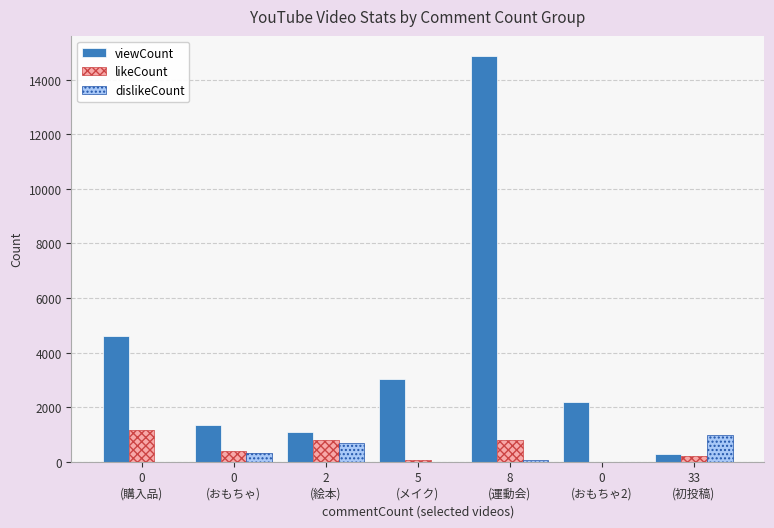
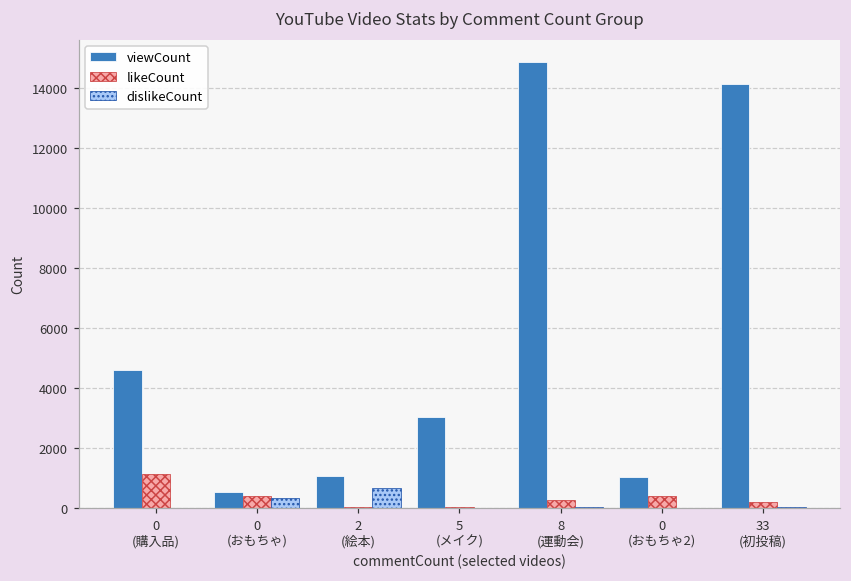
  {
    "viewCount": {
      "0 (購入品)": 4600,
-     "0 (おもちゃ)": 1300,
+     "0 (おもちゃ)": 600,
      "2 (絵本)": 1100,
      "5 (メイク)": 3000,
      "8 (運動会)": 14900,
-     "0 (おもちゃ2)": 2200,
-     "33 (初投稿)": 300
+     "0 (おもちゃ2)": 1000,
+     "33 (初投稿)": 14100
    },
    "likeCount": {
      "0 (購入品)": 1200,
      "0 (おもちゃ)": 400,
-     "2 (絵本)": 800,
-     "8 (運動会)": 800,
-     "0 (おもちゃ2)": 0,
+     "2 (絵本)": 0,
+     "8 (運動会)": 300,
+     "0 (おもちゃ2)": 400,
      "33 (初投稿)": 200
    },
    "dislikeCount": {
      "0 (購入品)": 0,
      "0 (おもちゃ)": 300,
      "2 (絵本)": 700,
      "0 (おもちゃ2)": 0,
-     "33 (初投稿)": 1000
+     "33 (初投稿)": 0
    }
  }
